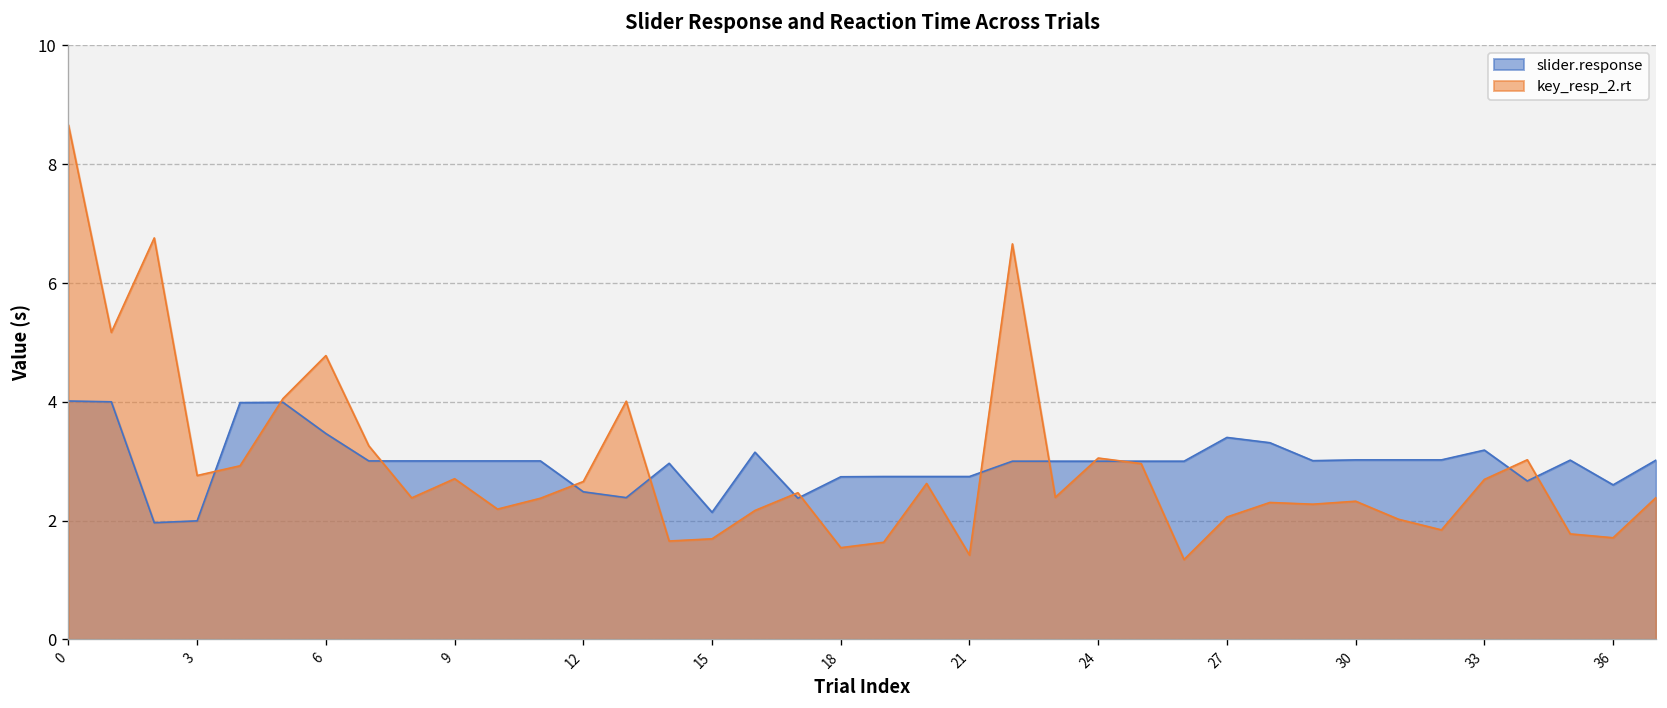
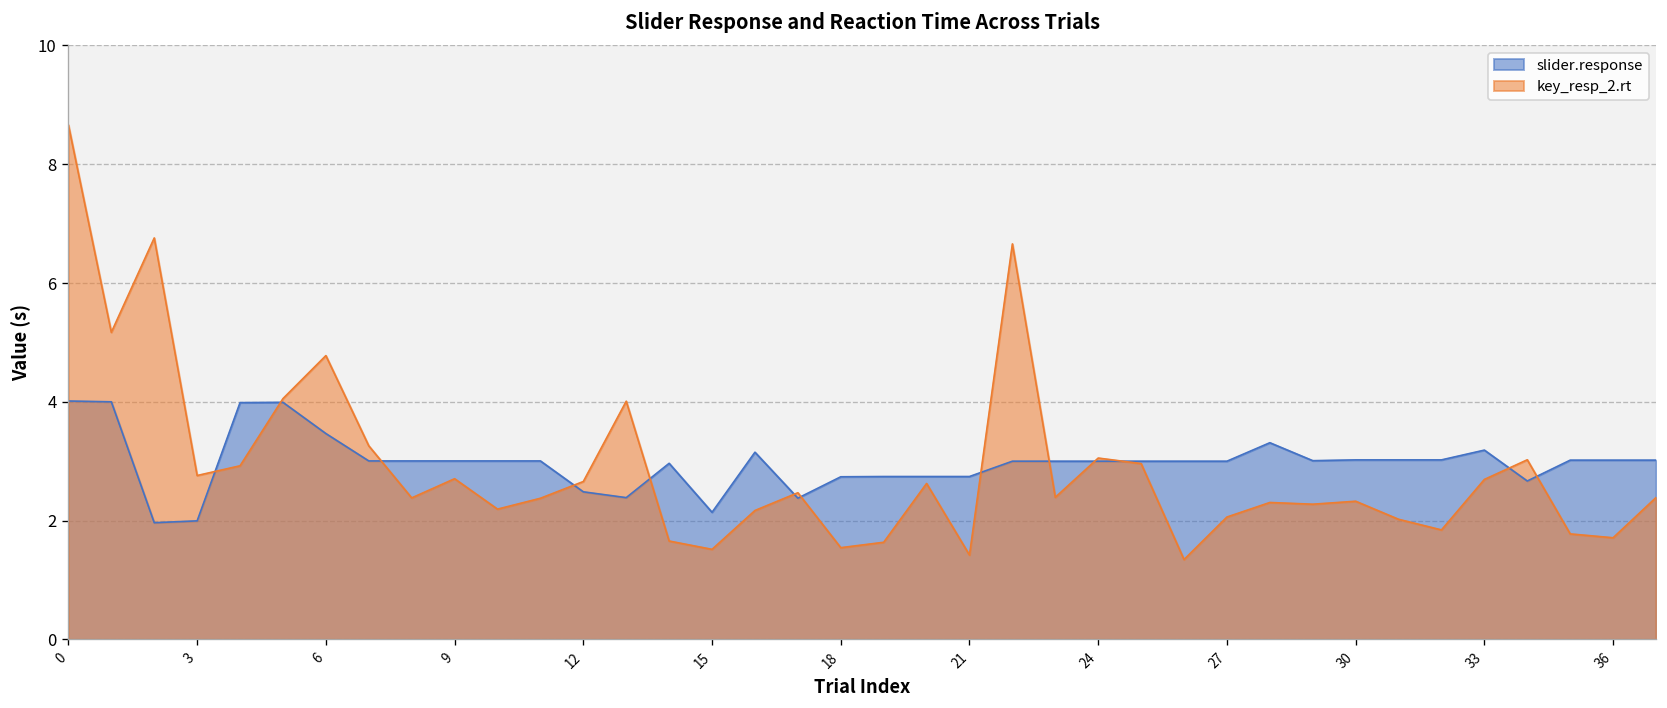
  {
    "slider.response": {
      "0": 4.0,
      "3": 2.0,
      "6": 3.5,
      "9": 3.0,
      "12": 2.5,
      "15": 2.1,
      "18": 2.7,
      "21": 2.7,
      "24": 3.0,
-     "27": 3.4,
+     "27": 3.0,
      "30": 3.0,
      "33": 3.2,
-     "36": 2.6
+     "36": 3.0
    },
    "key_resp_2.rt": {
      "0": 8.7,
      "3": 2.8,
      "6": 4.8,
      "9": 2.7,
      "12": 2.7,
-     "15": 1.7,
+     "15": 1.5,
      "18": 1.5,
      "21": 1.4,
      "24": 3.1,
      "27": 2.1,
      "30": 2.3,
      "33": 2.7,
      "36": 1.7
    }
  }
